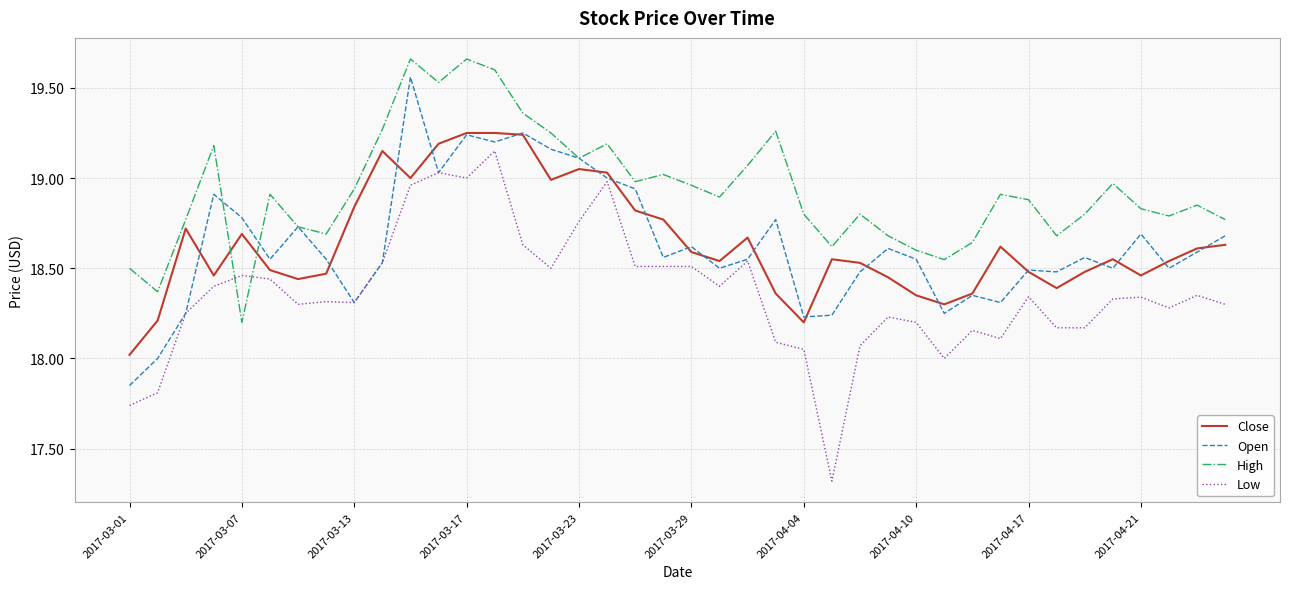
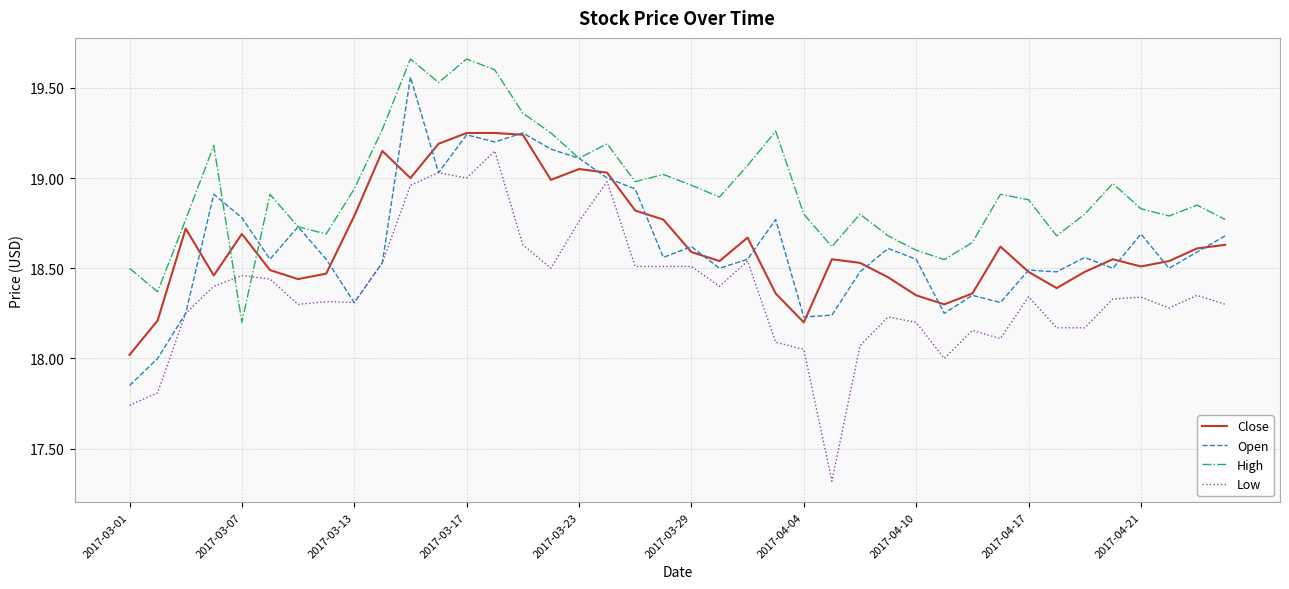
  {
    "Close": {
      "2017-03-01": 18.02,
      "2017-03-07": 18.69,
-     "2017-03-13": 18.84,
+     "2017-03-13": 18.79,
      "2017-03-23": 19.05,
      "2017-03-29": 18.59,
      "2017-04-04": 18.20,
      "2017-04-10": 18.35,
-     "2017-04-21": 18.46
+     "2017-04-21": 18.51
    },
    "Open": {
      "2017-03-01": 17.85,
      "2017-03-07": 18.78,
      "2017-03-29": 18.62,
      "2017-04-04": 18.23,
      "2017-04-10": 18.55,
      "2017-04-21": 18.69
    },
    "High": {
      "2017-03-01": 18.50,
      "2017-03-07": 18.20,
      "2017-03-13": 18.94,
      "2017-03-17": 19.66,
      "2017-03-29": 18.96,
      "2017-04-04": 18.80,
      "2017-04-10": 18.60,
      "2017-04-17": 18.88,
      "2017-04-21": 18.83
    },
    "Low": {
      "2017-03-01": 17.74,
      "2017-03-07": 18.46,
      "2017-03-17": 19.00,
      "2017-03-23": 18.76,
      "2017-03-29": 18.51,
      "2017-04-04": 18.05,
      "2017-04-10": 18.20,
      "2017-04-17": 18.34,
      "2017-04-21": 18.34
    }
  }
